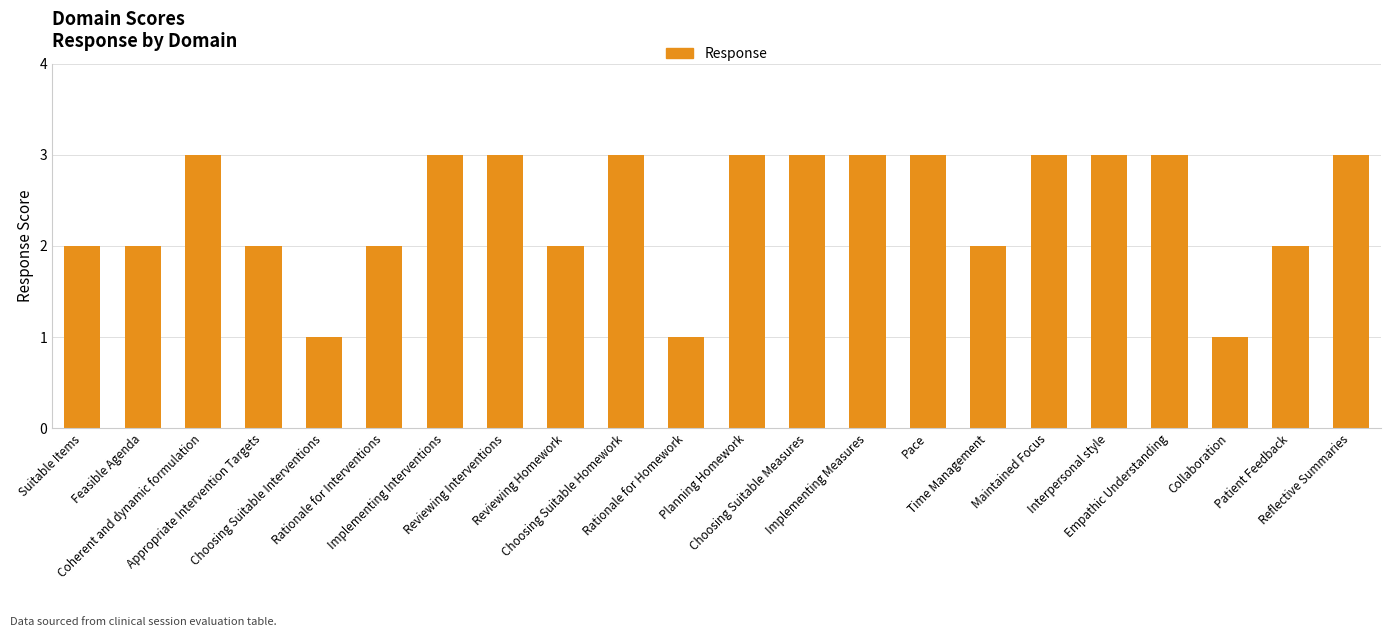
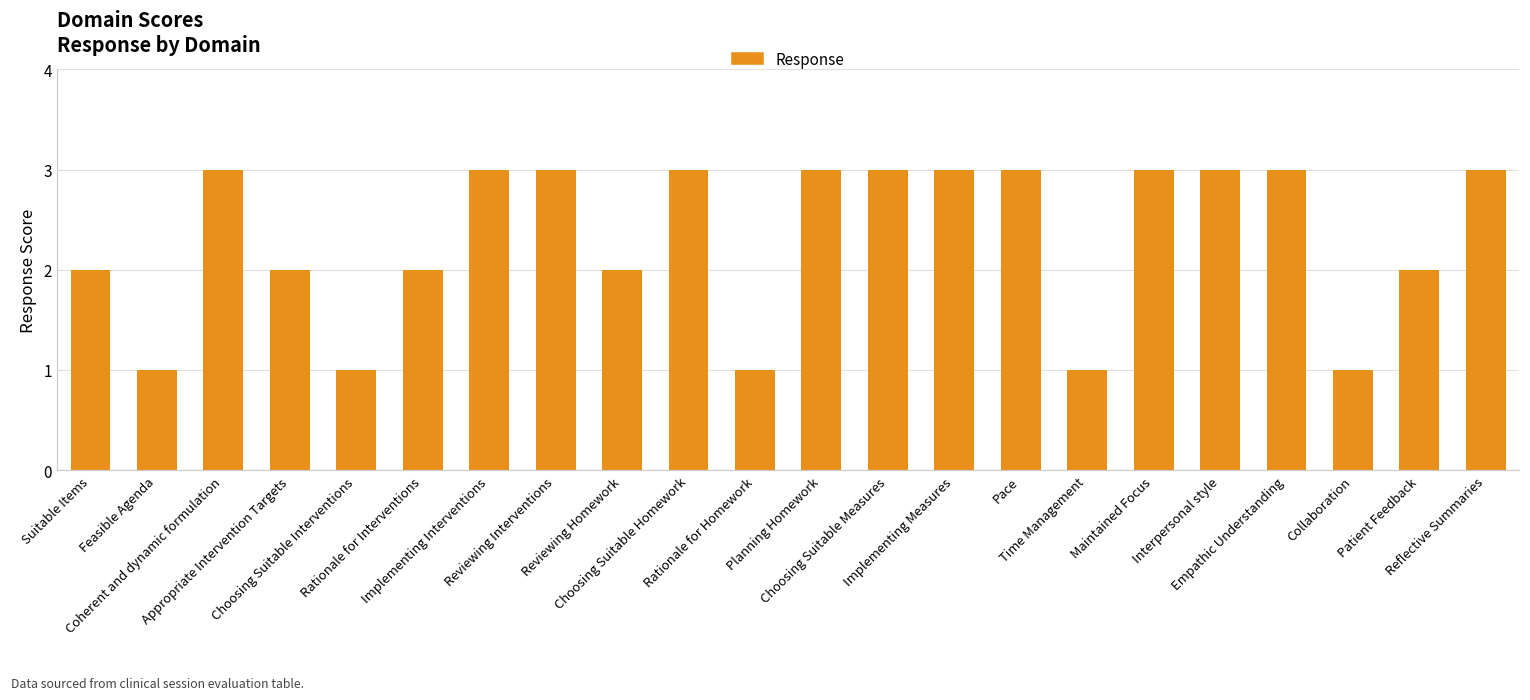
  {
    "Suitable Items": 2,
-   "Feasible Agenda": 2,
+   "Feasible Agenda": 1,
    "Coherent and dynamic formulation": 3,
    "Appropriate Intervention Targets": 2,
    "Choosing Suitable Interventions": 1,
    "Rationale for Interventions": 2,
    "Implementing Interventions": 3,
    "Reviewing Interventions": 3,
    "Reviewing Homework": 2,
    "Choosing Suitable Homework": 3,
    "Rationale for Homework": 1,
    "Planning Homework": 3,
    "Choosing Suitable Measures": 3,
    "Implementing Measures": 3,
    "Pace": 3,
-   "Time Management": 2,
+   "Time Management": 1,
    "Maintained Focus": 3,
    "Interpersonal style": 3,
    "Empathic Understanding": 3,
    "Collaboration": 1,
    "Patient Feedback": 2,
    "Reflective Summaries": 3
  }
